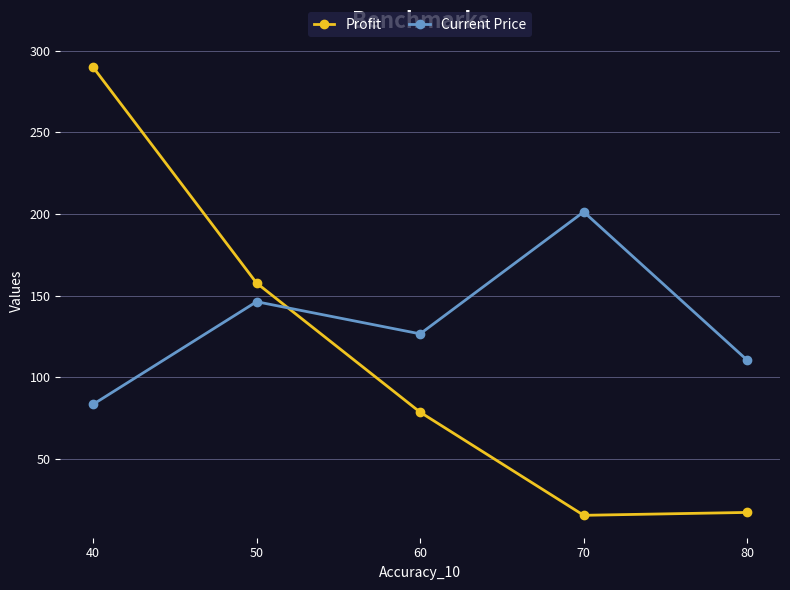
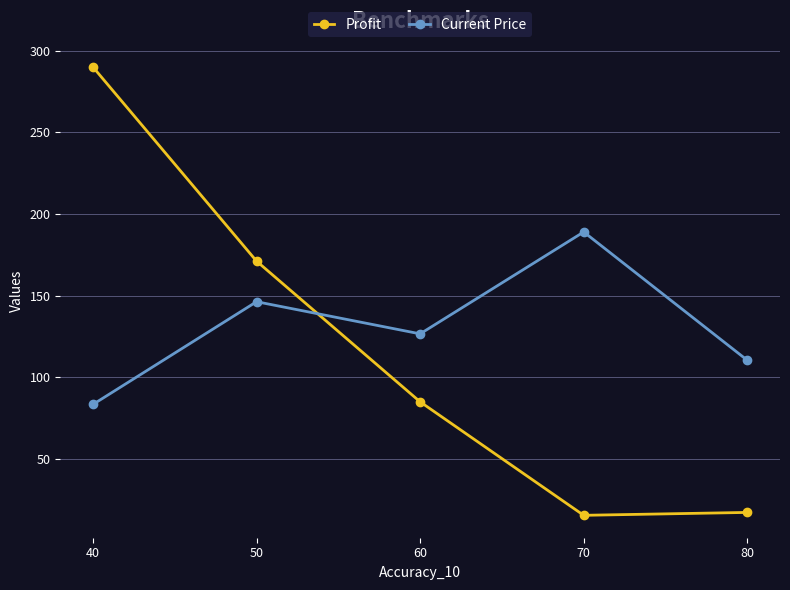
  {
    "Profit": {
      "40": 290,
-     "50": 158,
-     "60": 79,
+     "50": 171,
+     "60": 85,
      "70": 15,
      "80": 17
    },
    "Current Price": {
      "40": 83,
      "50": 146,
      "60": 127,
-     "70": 201,
+     "70": 189,
      "80": 110
    }
  }
